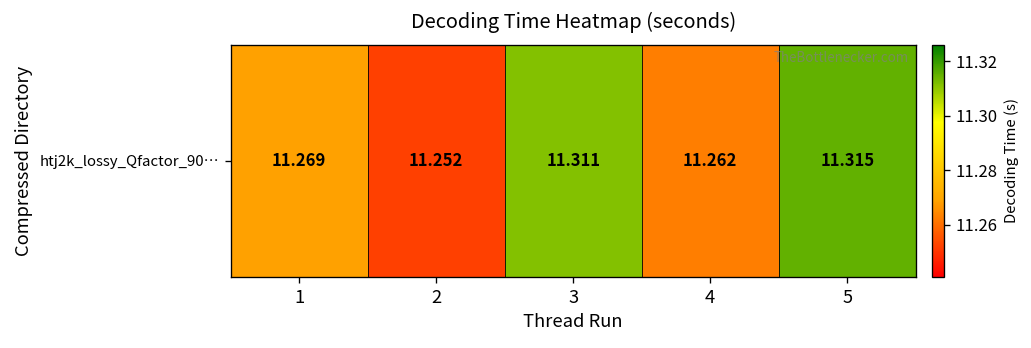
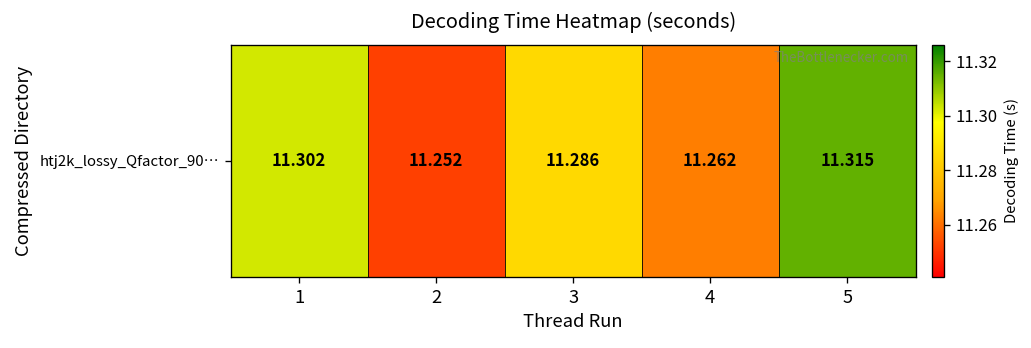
  {
    "htj2k_lossy_Qfactor_90…": {
-     "1": 11.269,
+     "1": 11.302,
      "2": 11.252,
-     "3": 11.311,
+     "3": 11.286,
      "4": 11.262
    }
  }
